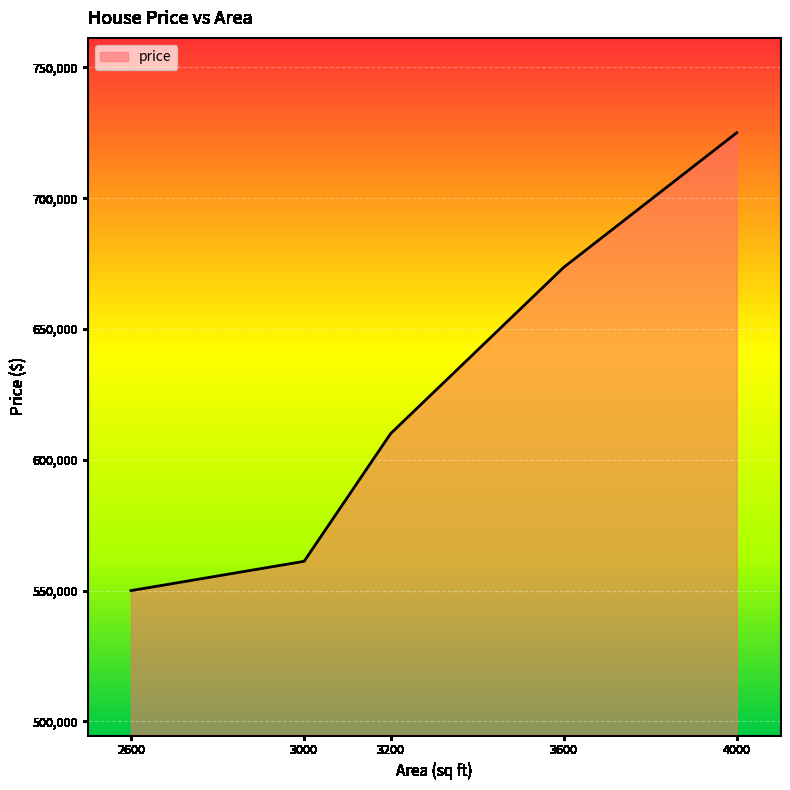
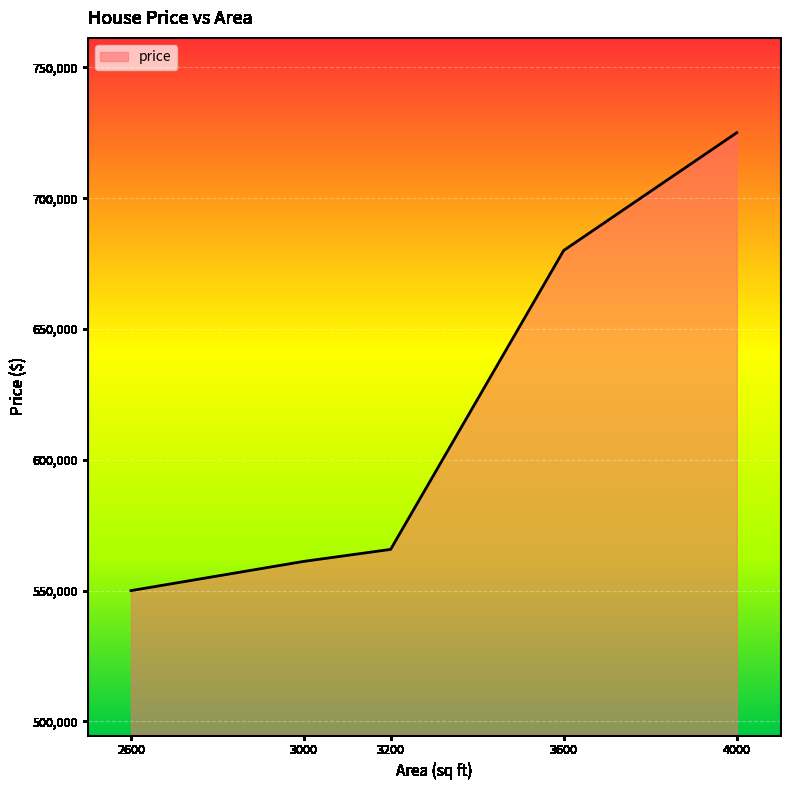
  {
    "2600": "550,000",
    "3000": "561,000",
-   "3200": "610,000",
-   "3600": "674,000",
+   "3200": "566,000",
+   "3600": "680,000",
    "4000": "725,000"
  }
